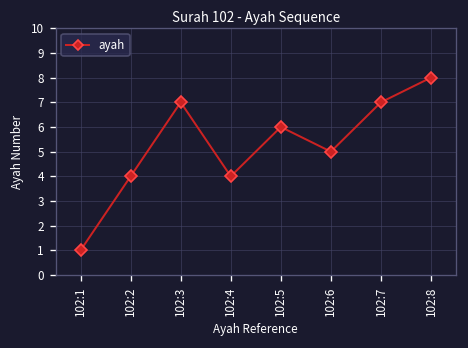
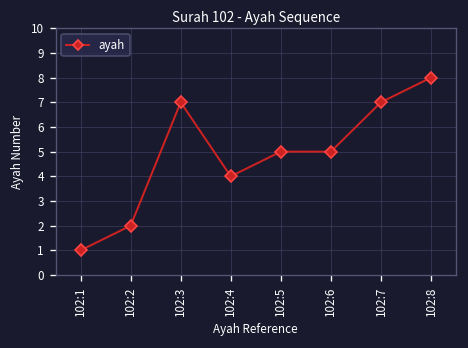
  {
    "102:1": 1,
-   "102:2": 4,
+   "102:2": 2,
    "102:3": 7,
    "102:4": 4,
-   "102:5": 6,
+   "102:5": 5,
    "102:6": 5,
    "102:7": 7,
    "102:8": 8
  }
